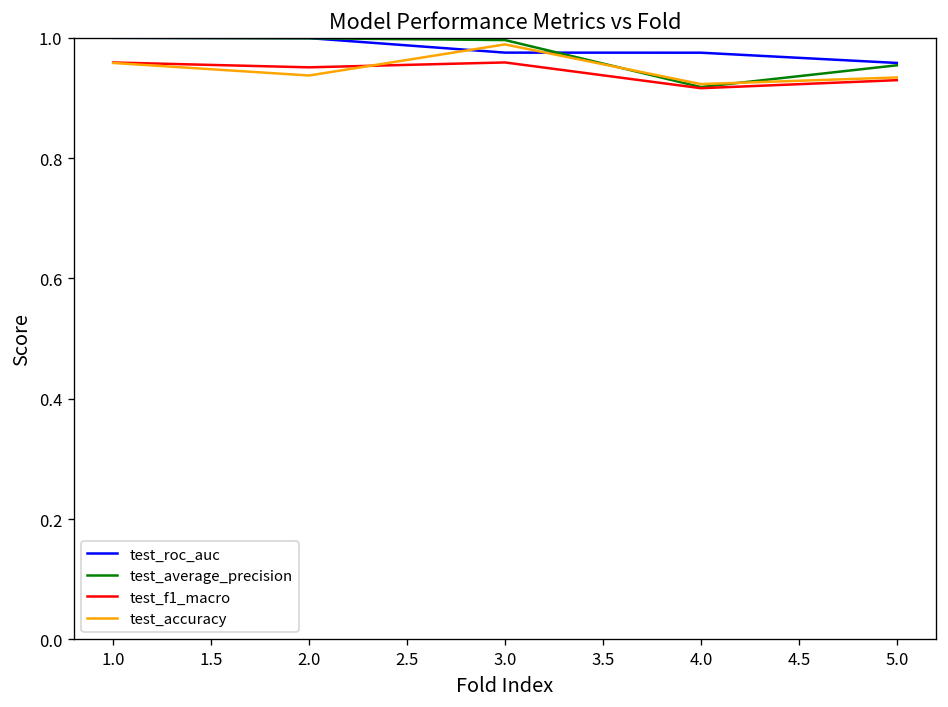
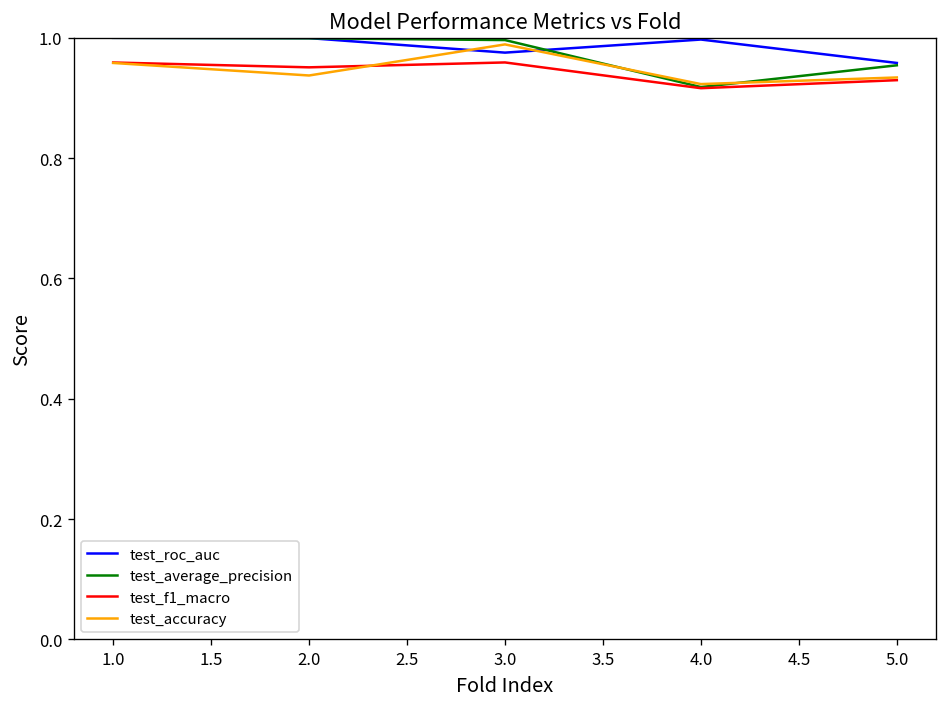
  {
    "test_roc_auc": {
      "3.0": 0.98,
-     "4.0": 0.98
+     "4.0": 1.00
    },
    "test_average_precision": {
      "3.0": 1.00
    },
    "test_f1_macro": {
      "2.0": 0.95,
      "3.0": 0.96
    },
    "test_accuracy": {
      "2.0": 0.94,
      "3.0": 0.99
    }
  }
